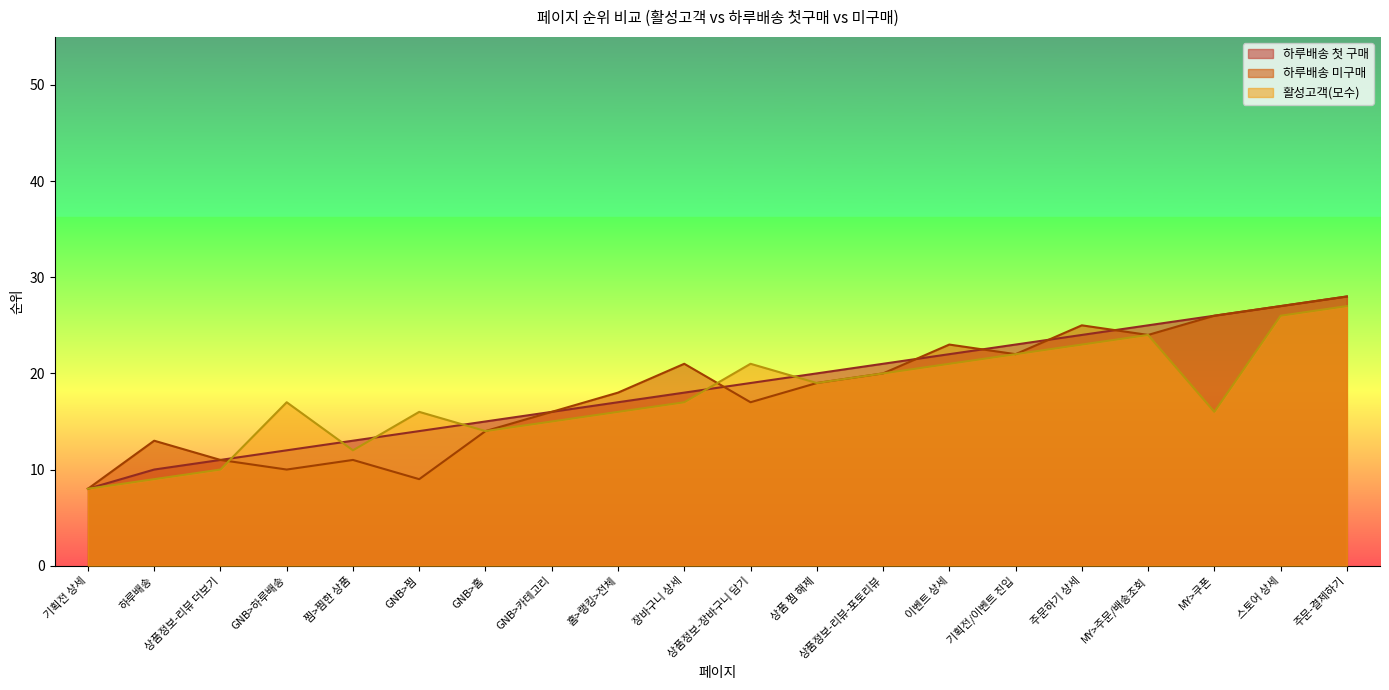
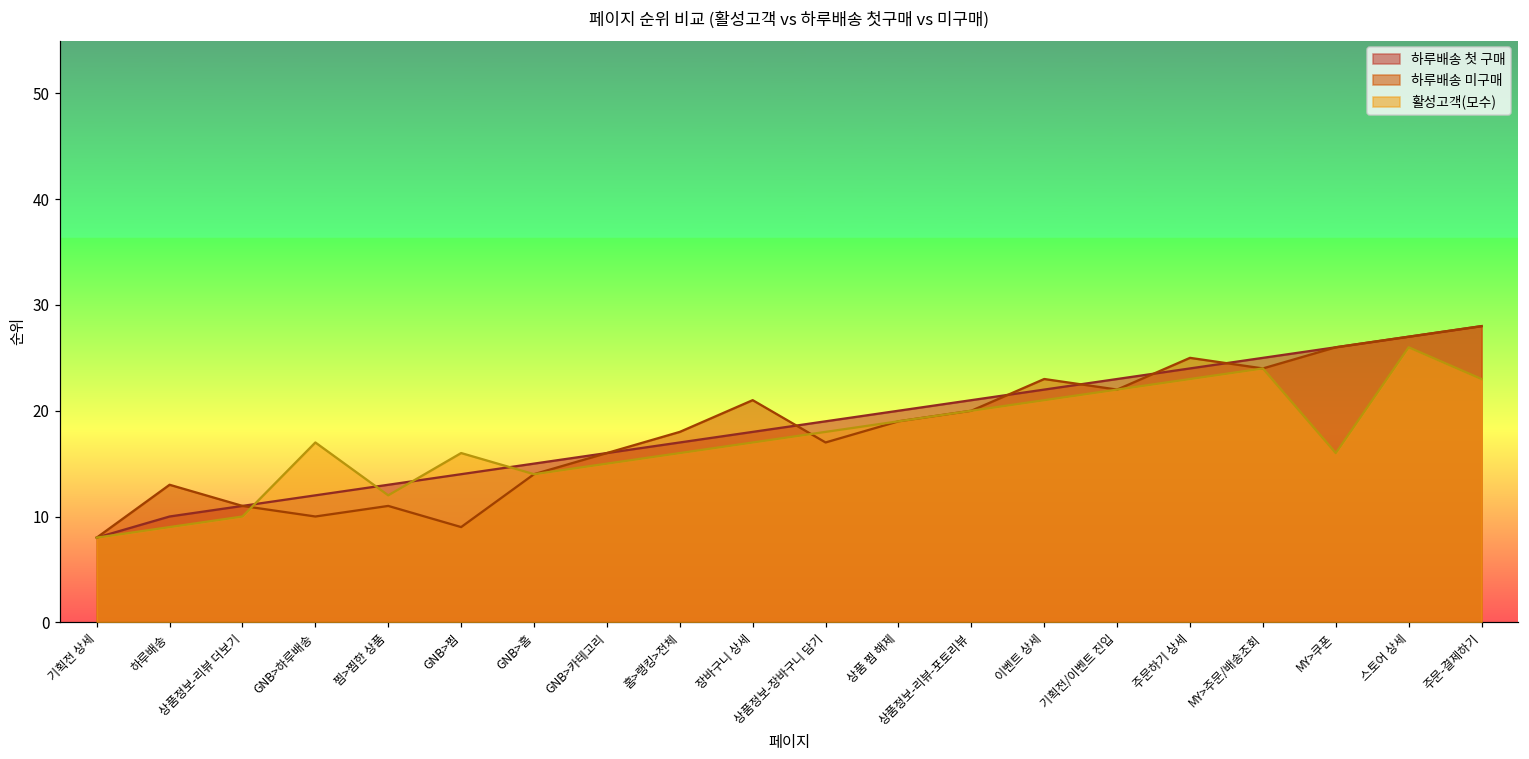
  {
    "활성고객(모수)": {
      "하루배송": 9,
      "상품정보-리뷰 더보기": 10,
      "GNB>하루배송": 17,
      "찜>찜한 상품": 12,
      "GNB>찜": 16,
      "GNB>카테고리": 15,
      "홈>랭킹>전체": 16,
      "장바구니 상세": 17,
-     "상품정보-장바구니 담기": 21,
+     "상품정보-장바구니 담기": 18,
      "이벤트 상세": 21,
      "주문하기 상세": 23,
      "MY>쿠폰": 16,
      "스토어 상세": 26,
-     "주문-결제하기": 27
+     "주문-결제하기": 23
    }
  }
